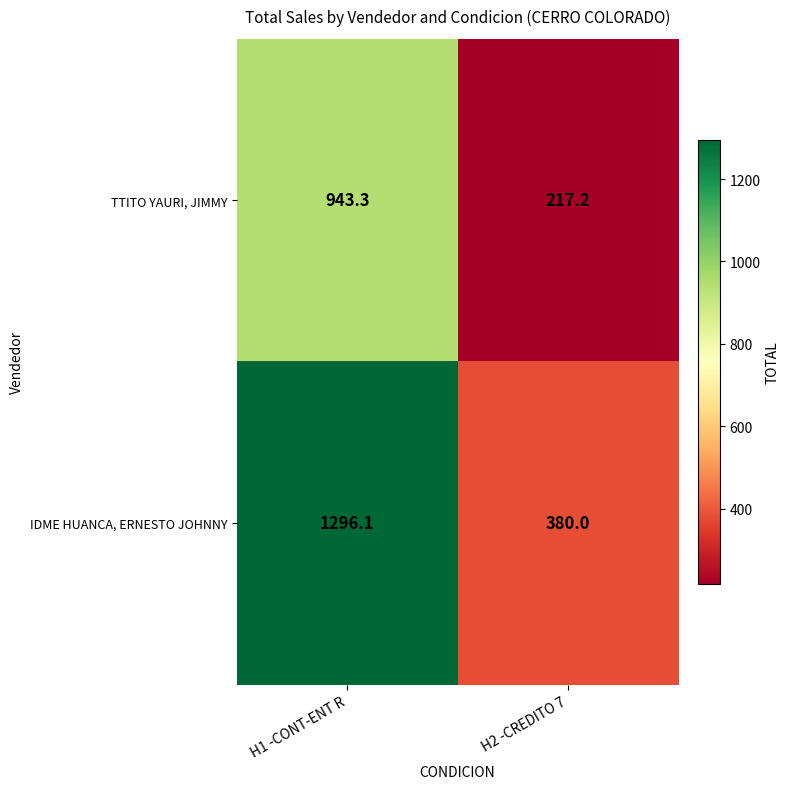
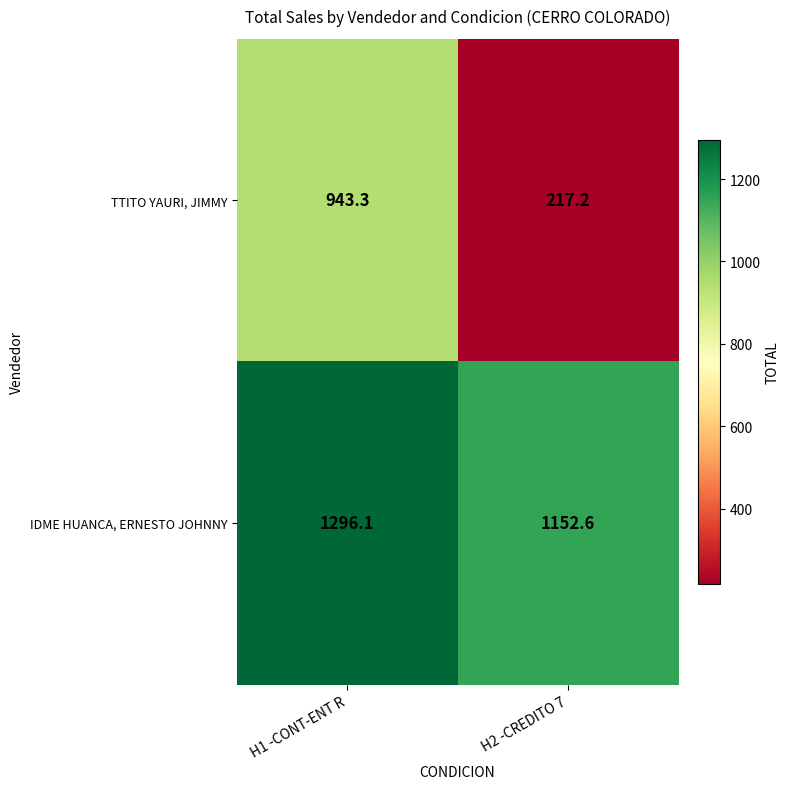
  {
    "TTITO YAURI, JIMMY": {
      "H1 -CONT-ENT R": 943.3,
      "H2 -CREDITO 7": 217.2
    },
    "IDME HUANCA, ERNESTO JOHNNY": {
      "H1 -CONT-ENT R": 1296.1,
-     "H2 -CREDITO 7": 380.0
+     "H2 -CREDITO 7": 1152.6
    }
  }
